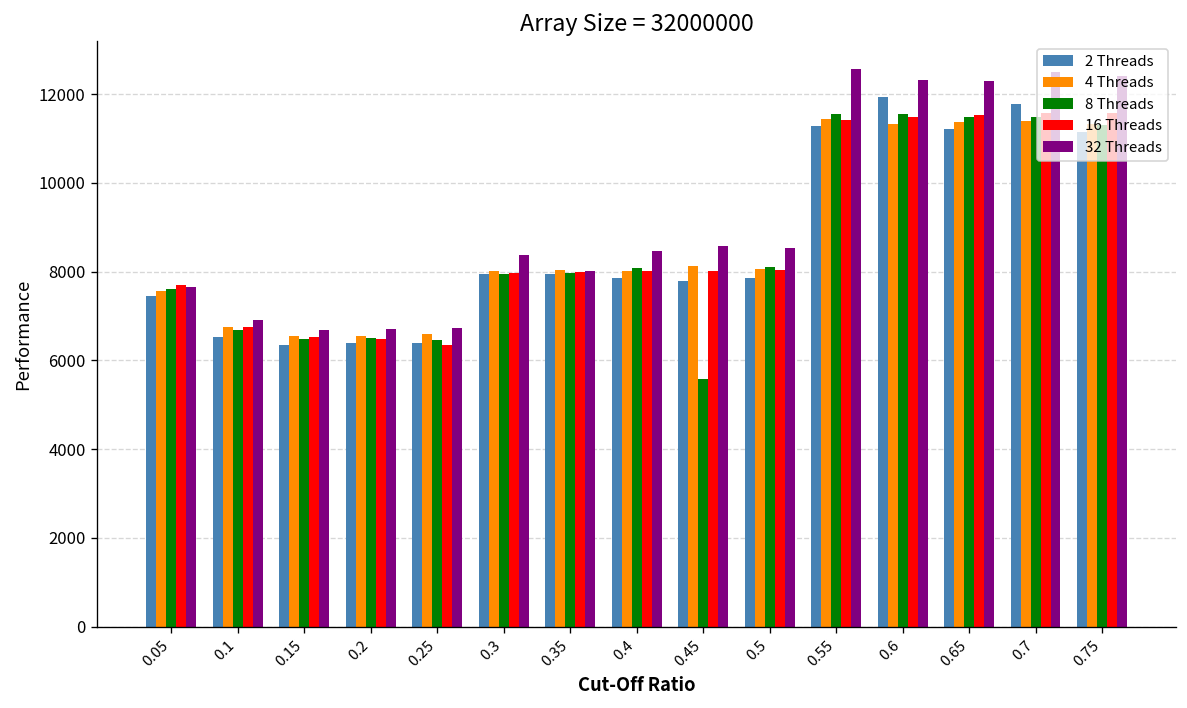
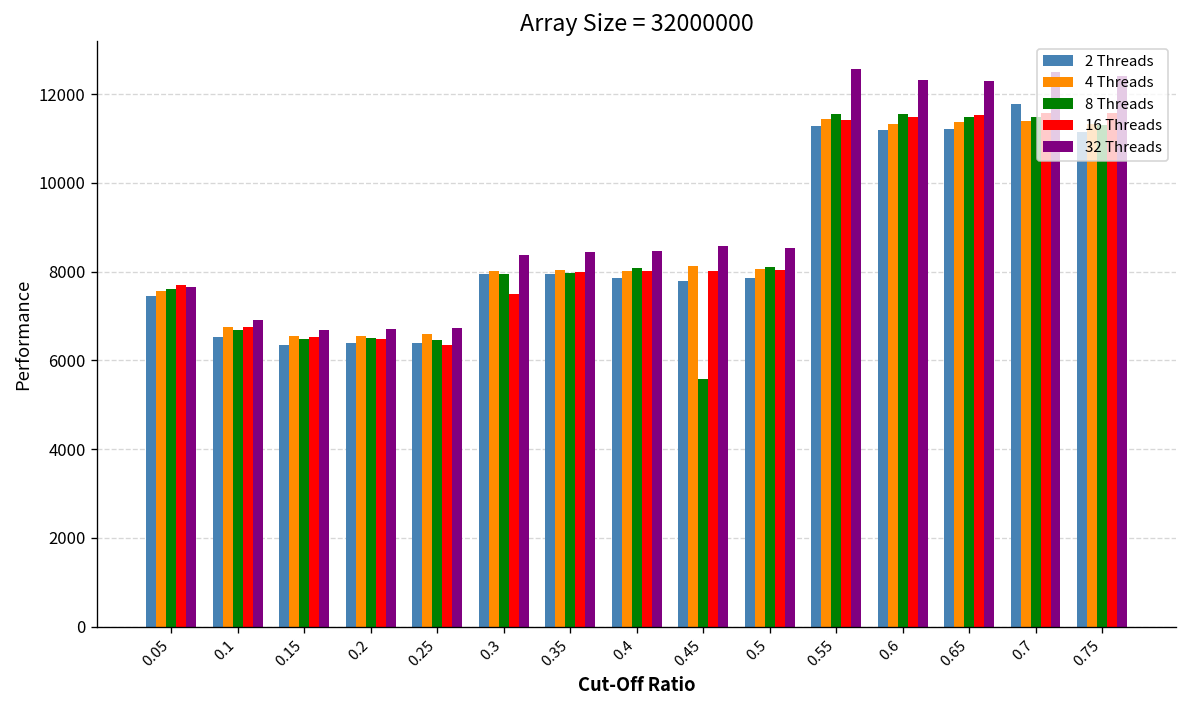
  {
    "2 Threads": {
      "0.05": 7500,
      "0.1": 6500,
      "0.15": 6300,
      "0.2": 6400,
      "0.25": 6400,
      "0.3": 8000,
      "0.35": 8000,
      "0.4": 7800,
      "0.45": 7800,
      "0.5": 7900,
      "0.55": 11300,
-     "0.6": 11900,
+     "0.6": 11200,
      "0.65": 11200,
      "0.7": 11800
    },
    "4 Threads": {
      "0.05": 7600,
      "0.1": 6800,
      "0.15": 6600,
      "0.2": 6500,
      "0.25": 6600,
      "0.3": 8000,
      "0.35": 8000,
      "0.4": 8000,
      "0.45": 8100,
      "0.5": 8100,
      "0.55": 11400,
      "0.6": 11300,
      "0.65": 11400,
      "0.7": 11400
    },
    "8 Threads": {
      "0.05": 7600,
      "0.1": 6700,
      "0.15": 6500,
      "0.2": 6500,
      "0.25": 6400,
      "0.3": 8000,
      "0.35": 8000,
      "0.4": 8100,
      "0.45": 5600,
      "0.5": 8100,
      "0.55": 11500,
      "0.6": 11600,
      "0.65": 11500,
      "0.7": 11500
    },
    "16 Threads": {
      "0.05": 7700,
      "0.1": 6700,
      "0.15": 6500,
      "0.2": 6500,
      "0.25": 6300,
-     "0.3": 8000,
+     "0.3": 7500,
      "0.35": 8000,
      "0.4": 8000,
      "0.45": 8000,
      "0.5": 8000,
      "0.55": 11400,
      "0.6": 11500,
      "0.65": 11500
    },
    "32 Threads": {
      "0.05": 7700,
      "0.1": 6900,
      "0.15": 6700,
      "0.2": 6700,
      "0.25": 6700,
      "0.3": 8400,
-     "0.35": 8000,
+     "0.35": 8400,
      "0.4": 8500,
      "0.45": 8600,
      "0.5": 8500,
      "0.55": 12600,
      "0.6": 12300,
      "0.65": 12300
    }
  }
